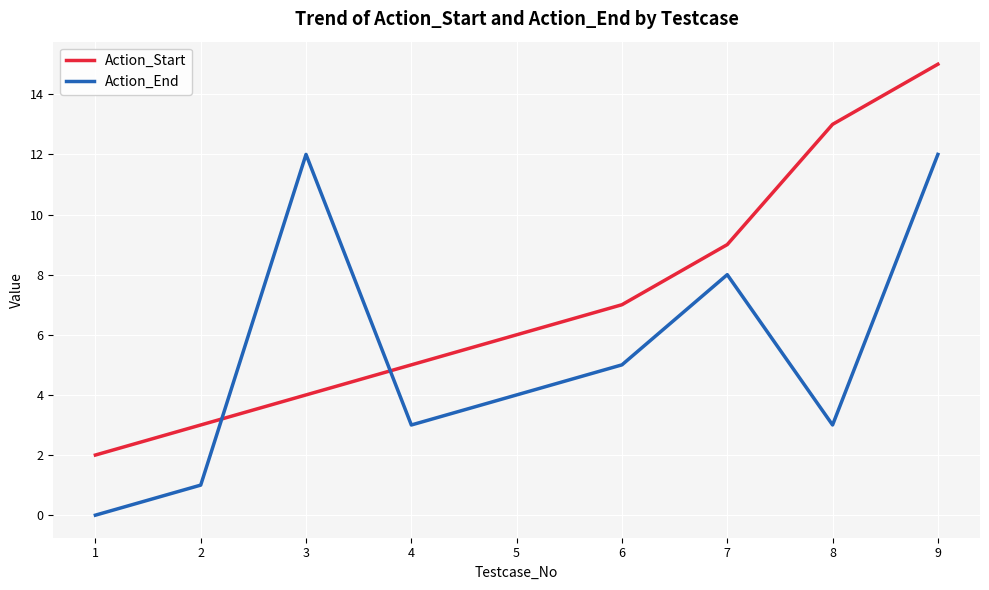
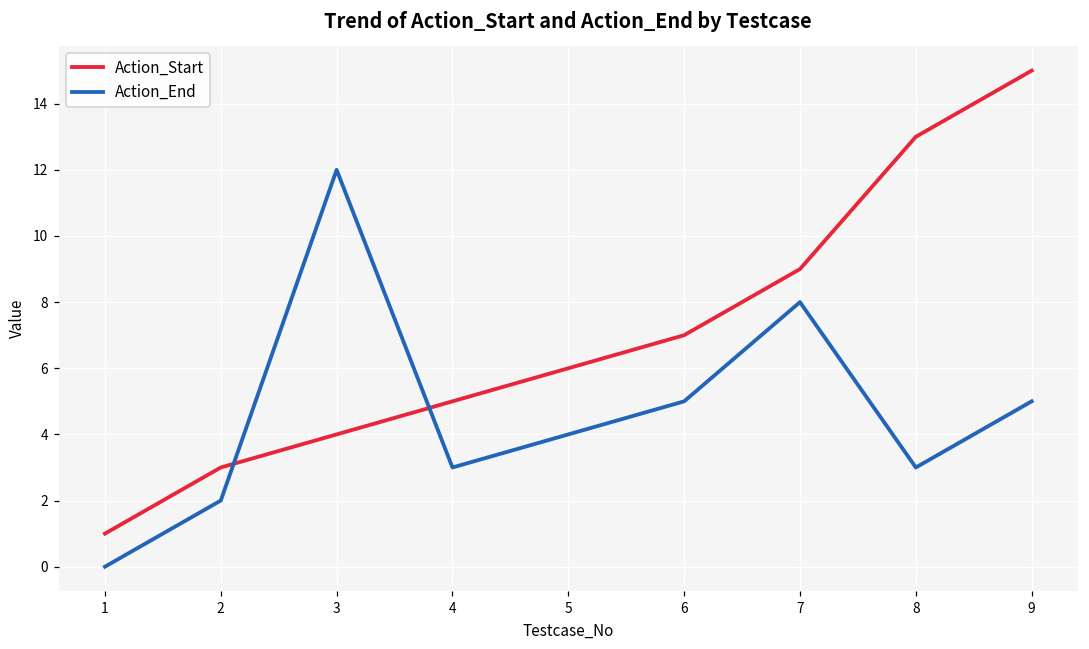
  {
    "Action_Start": {
-     "1": 2,
+     "1": 1,
      "2": 3,
      "3": 4,
      "4": 5,
      "5": 6,
      "6": 7,
      "7": 9,
      "8": 13,
      "9": 15
    },
    "Action_End": {
      "1": 0,
-     "2": 1,
+     "2": 2,
      "3": 12,
      "4": 3,
      "5": 4,
      "6": 5,
      "7": 8,
      "8": 3,
-     "9": 12
+     "9": 5
    }
  }
